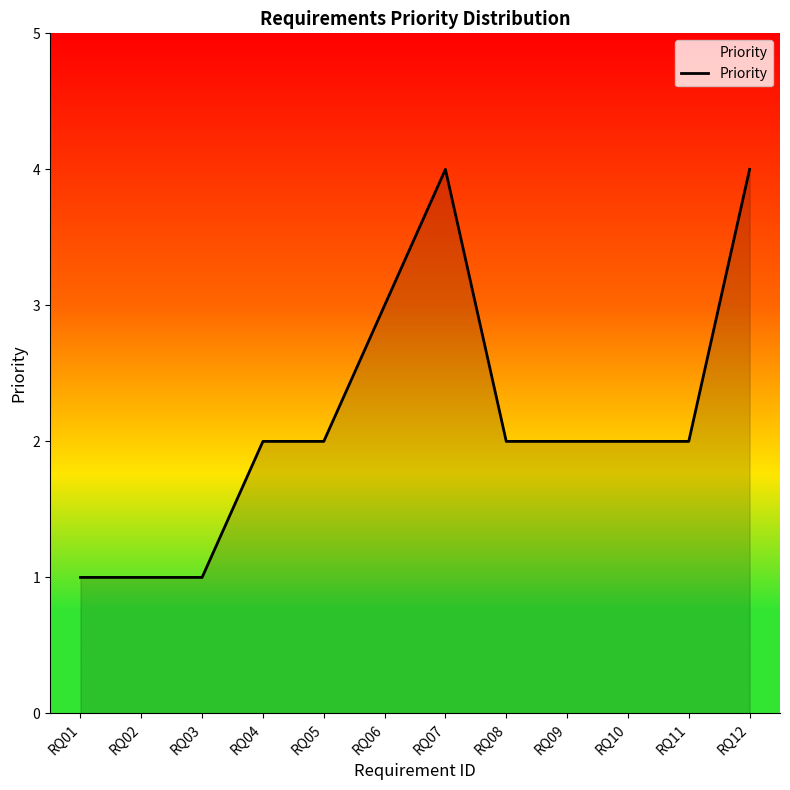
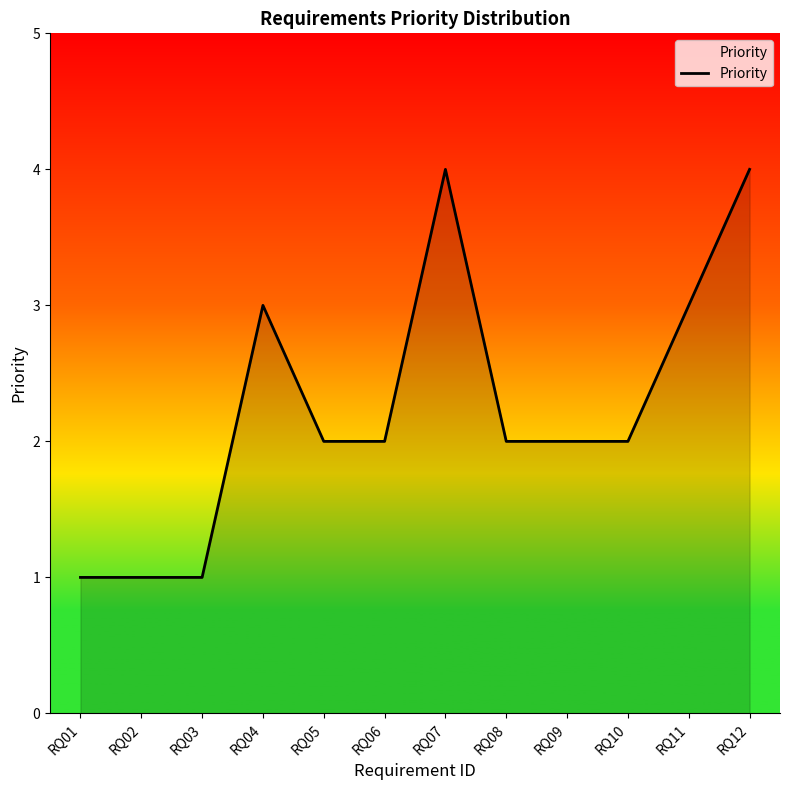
  {
    "RQ01": 1,
    "RQ02": 1,
    "RQ03": 1,
-   "RQ04": 2,
+   "RQ04": 3,
    "RQ05": 2,
-   "RQ06": 3,
+   "RQ06": 2,
    "RQ07": 4,
    "RQ08": 2,
    "RQ09": 2,
    "RQ10": 2,
-   "RQ11": 2,
+   "RQ11": 3,
    "RQ12": 4
  }
